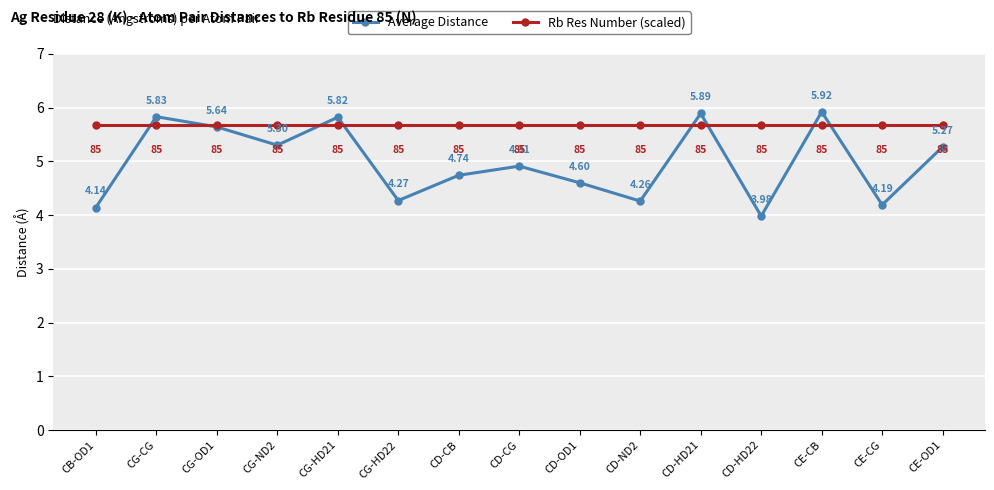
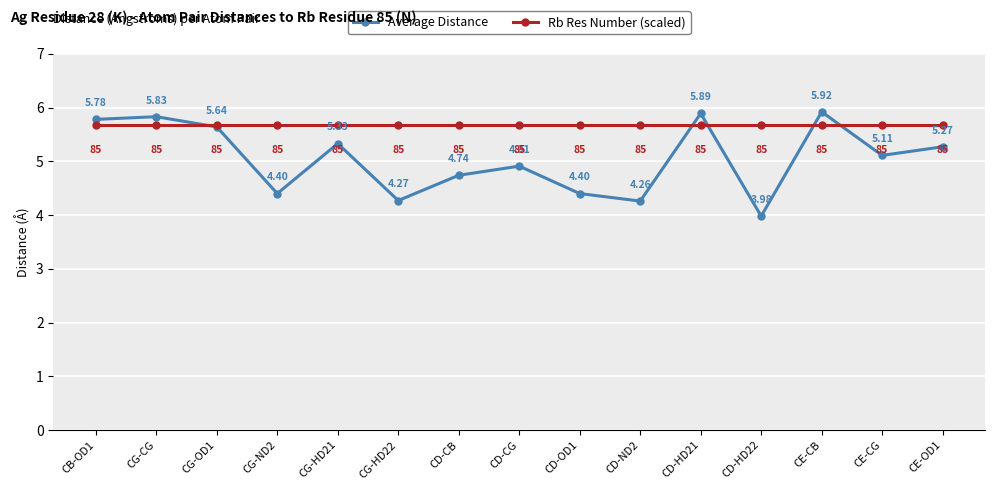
  {
    "Average Distance": {
-     "CB-OD1": 4.14,
+     "CB-OD1": 5.78,
      "CG-CG": 5.83,
-     "CG-ND2": 5.30,
-     "CG-HD21": 5.82,
+     "CG-ND2": 4.40,
+     "CG-HD21": 5.33,
      "CG-HD22": 4.27,
      "CD-CB": 4.74,
-     "CD-OD1": 4.60,
+     "CD-OD1": 4.40,
      "CD-ND2": 4.26,
      "CD-HD21": 5.89,
      "CD-HD22": 3.98,
      "CE-CB": 5.92,
-     "CE-CG": 4.19
+     "CE-CG": 5.11
    },
    "Rb Res Number (scaled)": {
      "CD-CG": 5.7
    }
  }
